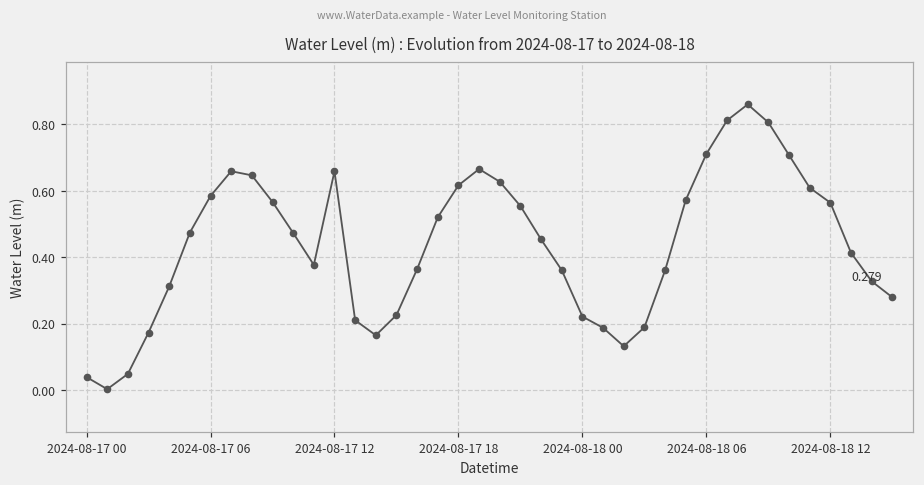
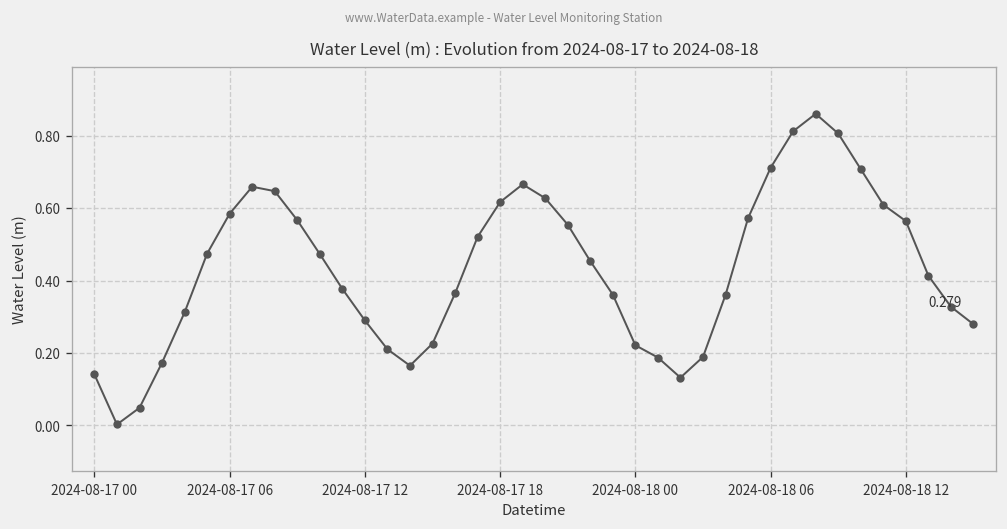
  {
-   "2024-08-17 00": 0.04,
+   "2024-08-17 00": 0.14,
    "2024-08-17 06": 0.58,
-   "2024-08-17 12": 0.66,
+   "2024-08-17 12": 0.29,
    "2024-08-17 18": 0.62,
    "2024-08-18 00": 0.22,
    "2024-08-18 06": 0.71,
    "2024-08-18 12": 0.56
  }
